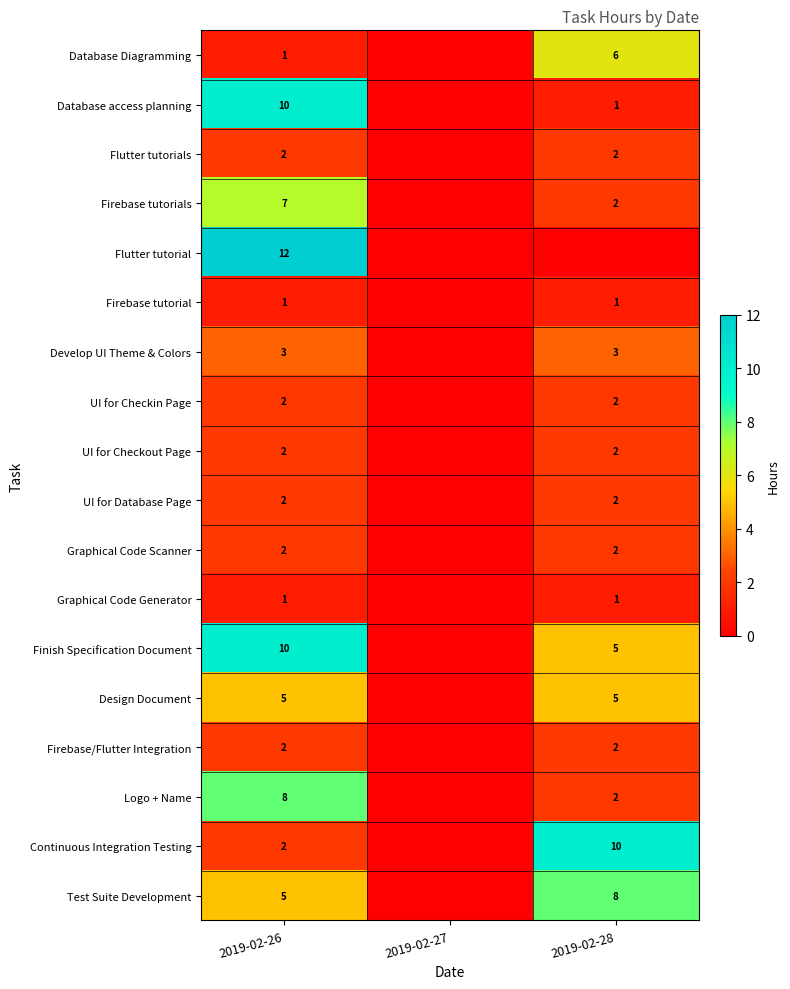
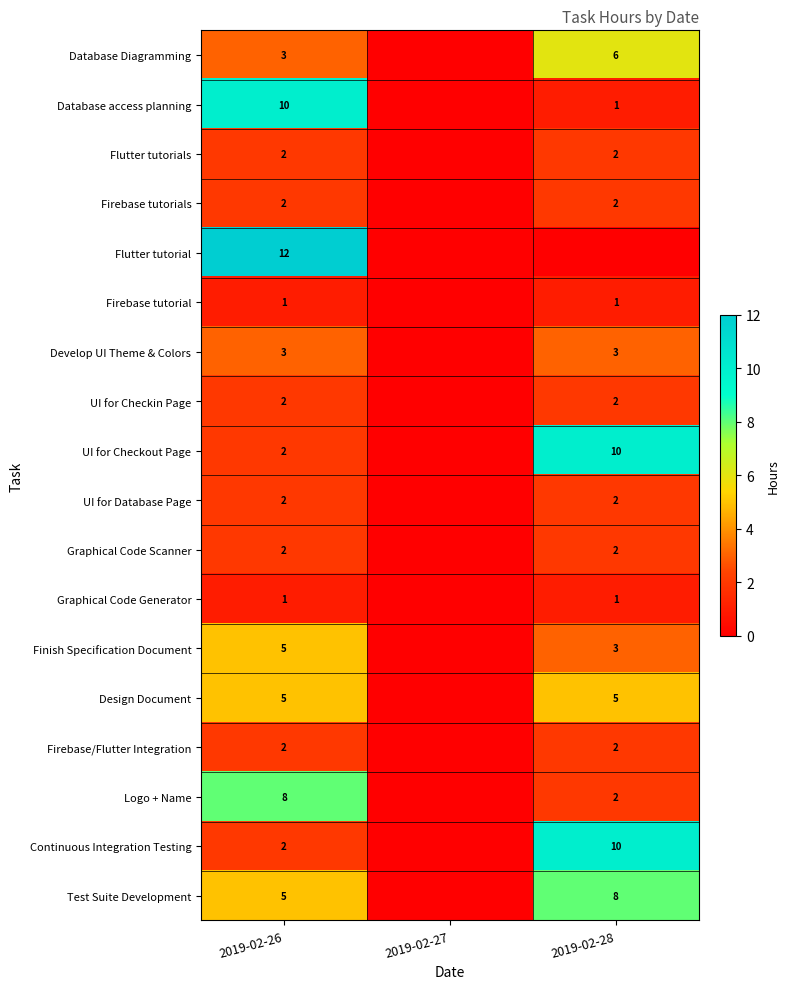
  {
    "Database Diagramming": {
-     "2019-02-26": 1,
+     "2019-02-26": 3,
      "2019-02-28": 6
    },
    "Database access planning": {
      "2019-02-26": 10,
      "2019-02-28": 1
    },
    "Flutter tutorials": {
      "2019-02-26": 2,
      "2019-02-28": 2
    },
    "Firebase tutorials": {
-     "2019-02-26": 7,
+     "2019-02-26": 2,
      "2019-02-28": 2
    },
    "Flutter tutorial": {
      "2019-02-26": 12
    },
    "Firebase tutorial": {
      "2019-02-26": 1,
      "2019-02-28": 1
    },
    "Develop UI Theme & Colors": {
      "2019-02-26": 3,
      "2019-02-28": 3
    },
    "UI for Checkin Page": {
      "2019-02-26": 2,
      "2019-02-28": 2
    },
    "UI for Checkout Page": {
      "2019-02-26": 2,
-     "2019-02-28": 2
+     "2019-02-28": 10
    },
    "UI for Database Page": {
      "2019-02-26": 2,
      "2019-02-28": 2
    },
    "Graphical Code Scanner": {
      "2019-02-26": 2,
      "2019-02-28": 2
    },
    "Graphical Code Generator": {
      "2019-02-26": 1,
      "2019-02-28": 1
    },
    "Finish Specification Document": {
-     "2019-02-26": 10,
-     "2019-02-28": 5
+     "2019-02-26": 5,
+     "2019-02-28": 3
    },
    "Design Document": {
      "2019-02-26": 5,
      "2019-02-28": 5
    },
    "Firebase/Flutter Integration": {
      "2019-02-26": 2,
      "2019-02-28": 2
    },
    "Logo + Name": {
      "2019-02-26": 8,
      "2019-02-28": 2
    },
    "Continuous Integration Testing": {
      "2019-02-26": 2,
      "2019-02-28": 10
    },
    "Test Suite Development": {
      "2019-02-26": 5,
      "2019-02-28": 8
    }
  }
